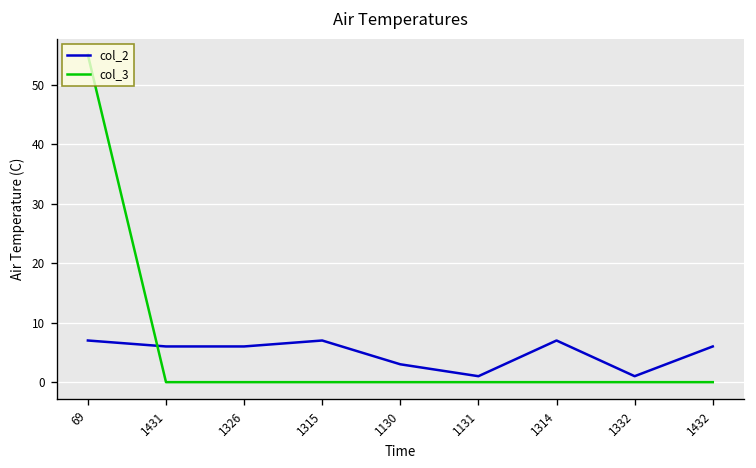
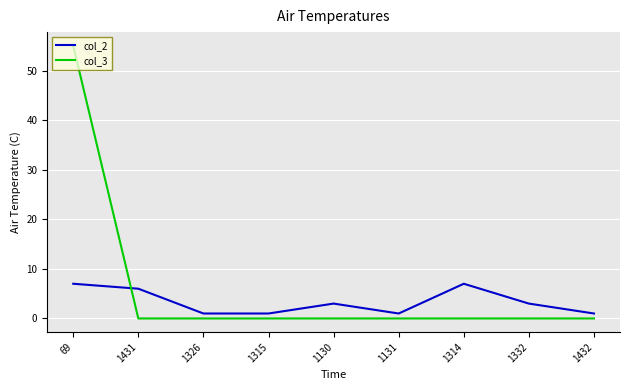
  {
    "col_2": {
      "69": 7,
      "1431": 6,
-     "1326": 6,
-     "1315": 7,
+     "1326": 1,
+     "1315": 1,
      "1130": 3,
      "1131": 1,
      "1314": 7,
-     "1332": 1,
-     "1432": 6
+     "1332": 3,
+     "1432": 1
    },
    "col_3": {
      "1431": 0,
      "1326": 0,
      "1315": 0,
      "1130": 0,
      "1131": 0,
      "1314": 0,
      "1332": 0,
      "1432": 0
    }
  }
